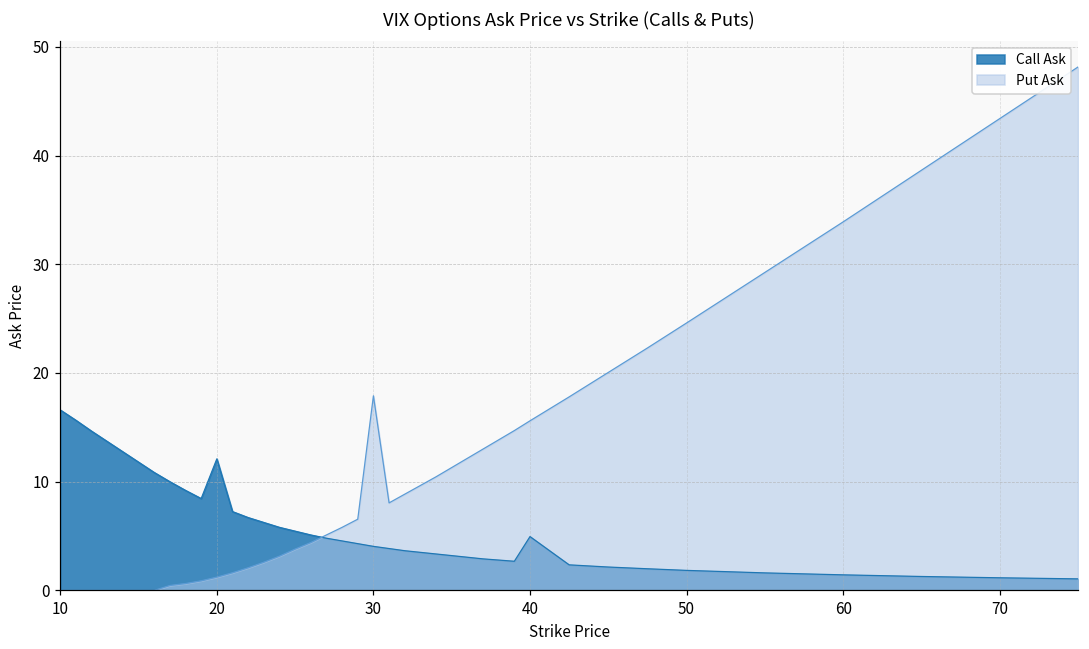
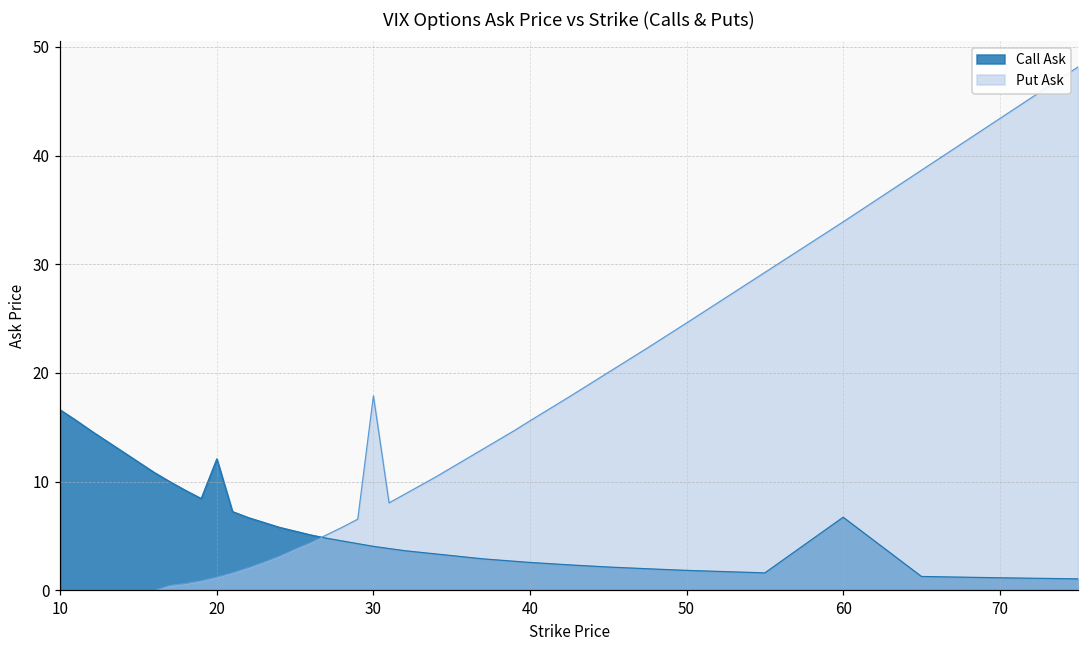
  {
    "Call Ask": {
      "10": 17,
      "20": 12,
      "30": 4,
-     "40": 5,
+     "40": 3,
      "50": 2,
-     "60": 1,
+     "60": 7,
      "70": 1
    },
    "Put Ask": {
      "10": 0,
      "20": 1,
      "30": 18,
      "40": 16,
      "50": 25,
      "60": 34,
      "70": 43
    }
  }
